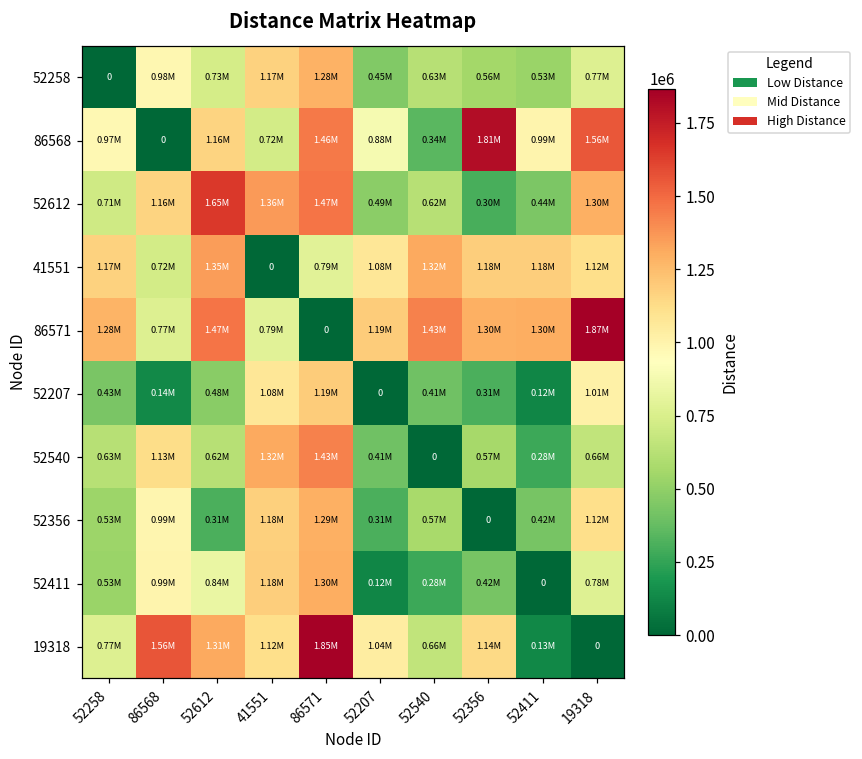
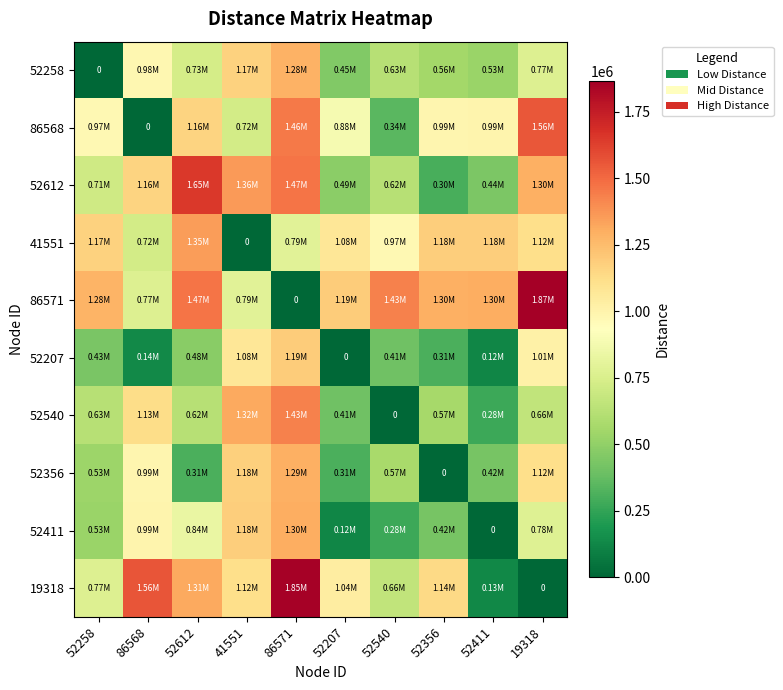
  {
    "52258": {
      "52258": "0",
      "86568": "0.98M",
      "52612": "0.73M",
      "41551": "1.17M",
      "86571": "1.28M",
      "52207": "0.45M",
      "52540": "0.63M",
      "52356": "0.56M",
      "52411": "0.53M",
      "19318": "0.77M"
    },
    "86568": {
      "52258": "0.97M",
      "86568": "0",
      "52612": "1.16M",
      "41551": "0.72M",
      "86571": "1.46M",
      "52207": "0.88M",
      "52540": "0.34M",
-     "52356": "1.81M",
+     "52356": "0.99M",
      "52411": "0.99M",
      "19318": "1.56M"
    },
    "52612": {
      "52258": "0.71M",
      "86568": "1.16M",
      "52612": "1.65M",
      "41551": "1.36M",
      "86571": "1.47M",
      "52207": "0.49M",
      "52540": "0.62M",
      "52356": "0.30M",
      "52411": "0.44M",
      "19318": "1.30M"
    },
    "41551": {
      "52258": "1.17M",
      "86568": "0.72M",
      "52612": "1.35M",
      "41551": "0",
      "86571": "0.79M",
      "52207": "1.08M",
-     "52540": "1.32M",
+     "52540": "0.97M",
      "52356": "1.18M",
      "52411": "1.18M",
      "19318": "1.12M"
    },
    "86571": {
      "52258": "1.28M",
      "86568": "0.77M",
      "52612": "1.47M",
      "41551": "0.79M",
      "86571": "0",
      "52207": "1.19M",
      "52540": "1.43M",
      "52356": "1.30M",
      "52411": "1.30M",
      "19318": "1.87M"
    },
    "52207": {
      "52258": "0.43M",
      "86568": "0.14M",
      "52612": "0.48M",
      "41551": "1.08M",
      "86571": "1.19M",
      "52207": "0",
      "52540": "0.41M",
      "52356": "0.31M",
      "52411": "0.12M",
      "19318": "1.01M"
    },
    "52540": {
      "52258": "0.63M",
      "86568": "1.13M",
      "52612": "0.62M",
      "41551": "1.32M",
      "86571": "1.43M",
      "52207": "0.41M",
      "52540": "0",
      "52356": "0.57M",
      "52411": "0.28M",
      "19318": "0.66M"
    },
    "52356": {
      "52258": "0.53M",
      "86568": "0.99M",
      "52612": "0.31M",
      "41551": "1.18M",
      "86571": "1.29M",
      "52207": "0.31M",
      "52540": "0.57M",
      "52356": "0",
      "52411": "0.42M",
      "19318": "1.12M"
    },
    "52411": {
      "52258": "0.53M",
      "86568": "0.99M",
      "52612": "0.84M",
      "41551": "1.18M",
      "86571": "1.30M",
      "52207": "0.12M",
      "52540": "0.28M",
      "52356": "0.42M",
      "52411": "0",
      "19318": "0.78M"
    },
    "19318": {
      "52258": "0.77M",
      "86568": "1.56M",
      "52612": "1.31M",
      "41551": "1.12M",
      "86571": "1.85M",
      "52207": "1.04M",
      "52540": "0.66M",
      "52356": "1.14M",
      "52411": "0.13M",
      "19318": "0"
    }
  }
